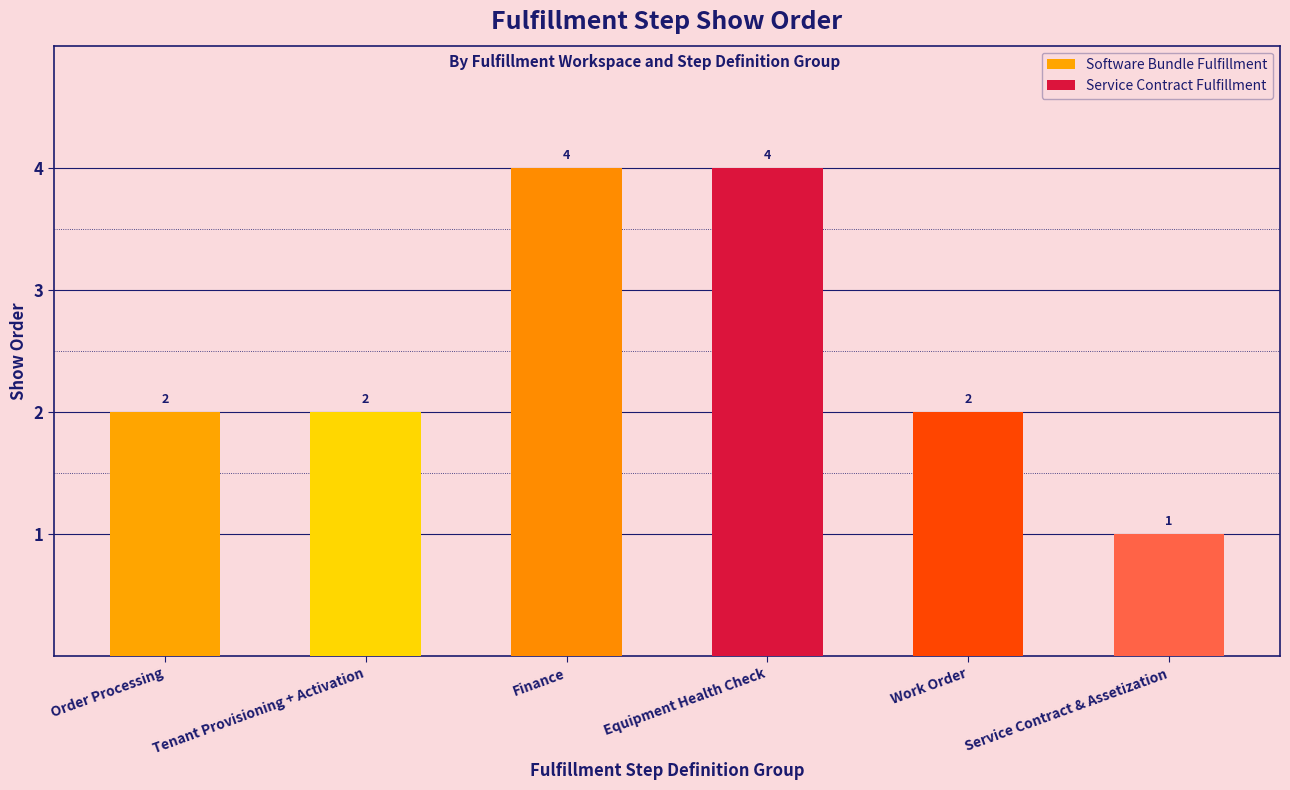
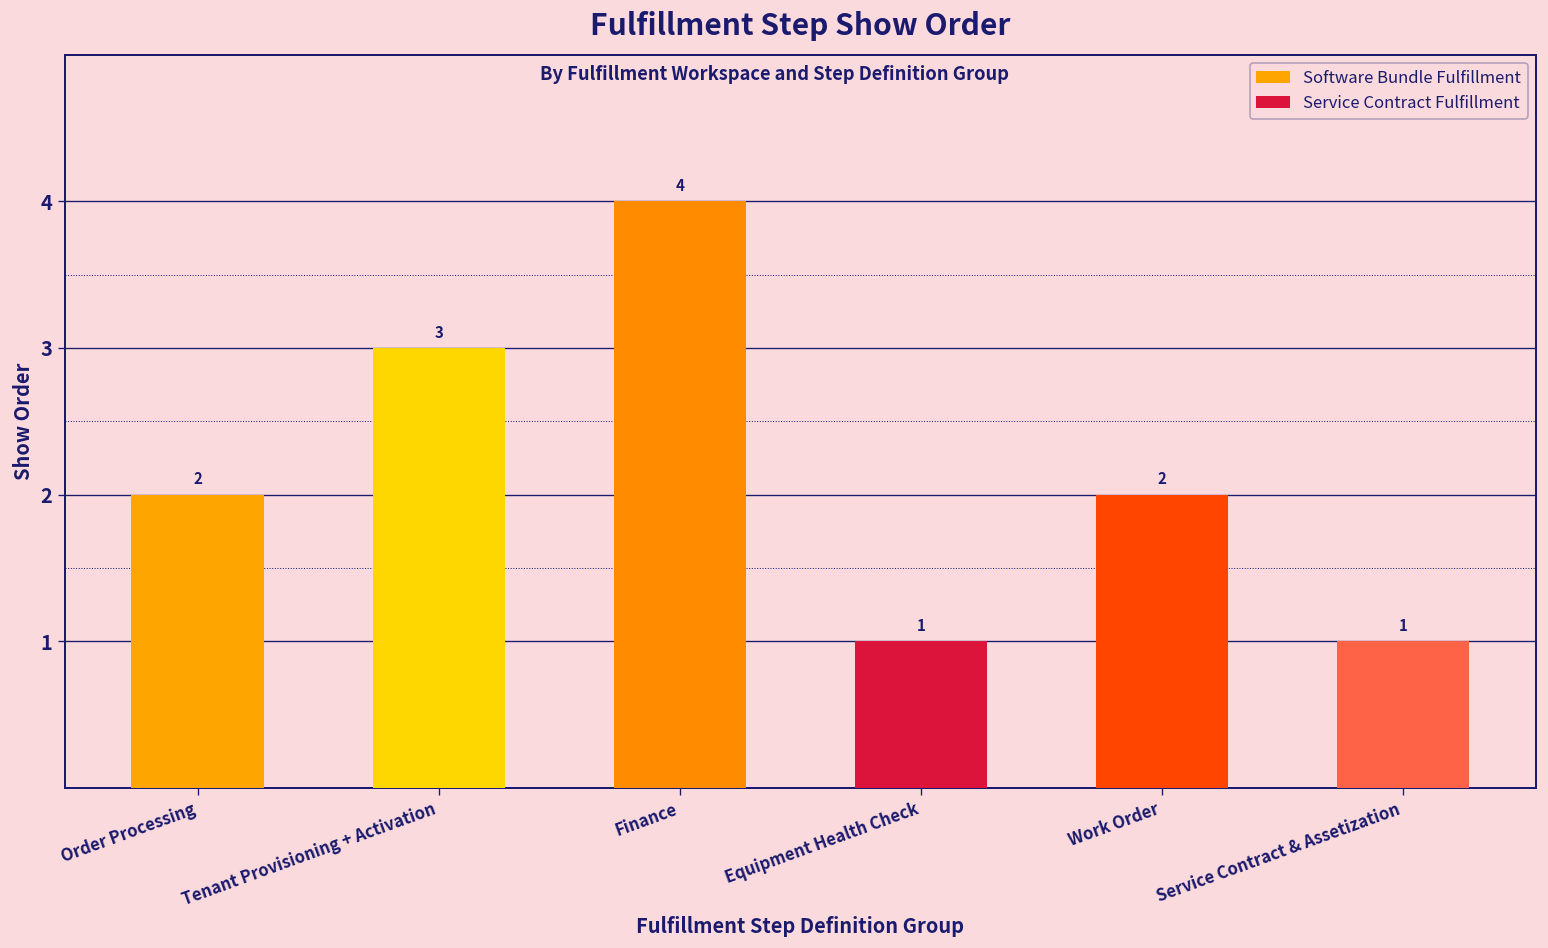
  {
    "Order Processing": 2,
-   "Tenant Provisioning + Activation": 2,
+   "Tenant Provisioning + Activation": 3,
    "Finance": 4,
-   "Equipment Health Check": 4,
+   "Equipment Health Check": 1,
    "Work Order": 2,
    "Service Contract & Assetization": 1
  }
